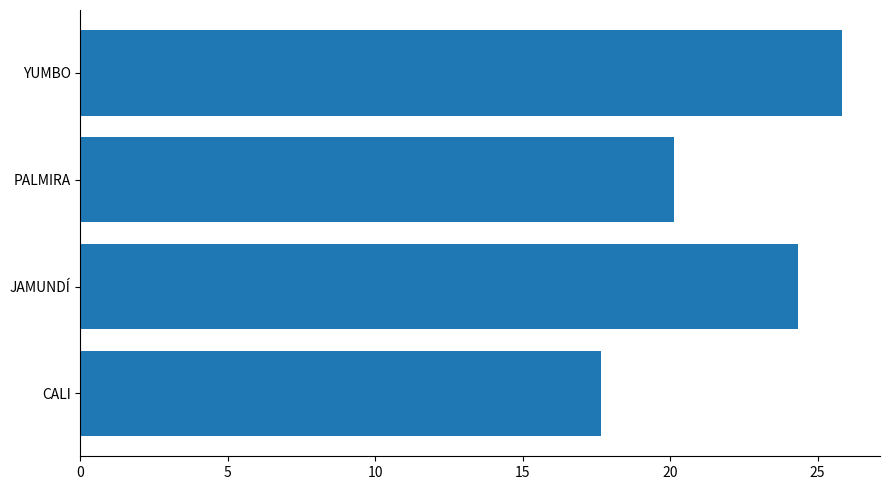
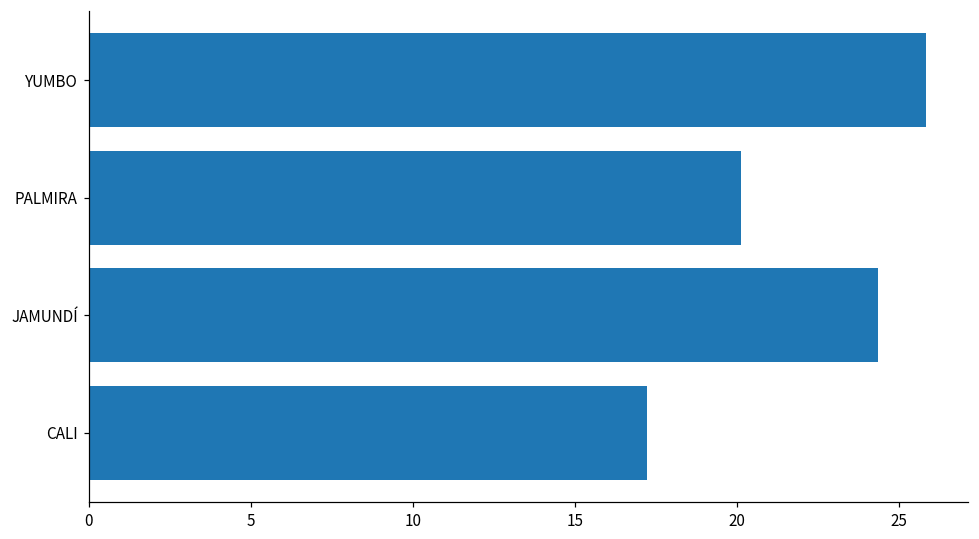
  {
    "YUMBO": 25.8,
    "PALMIRA": 20.1,
    "JAMUNDÍ": 24.3,
-   "CALI": 17.7
+   "CALI": 17.2
  }
